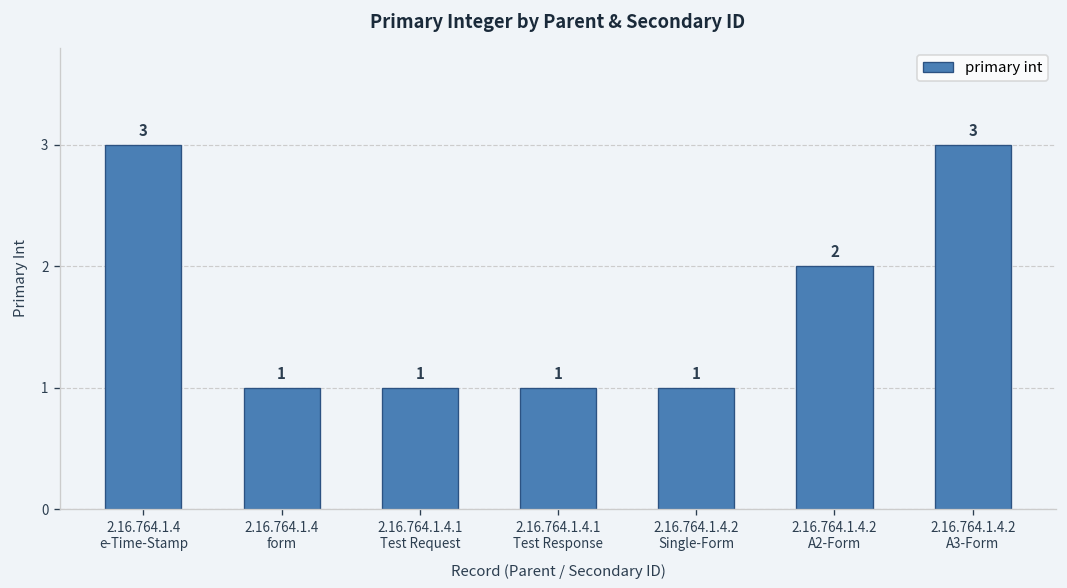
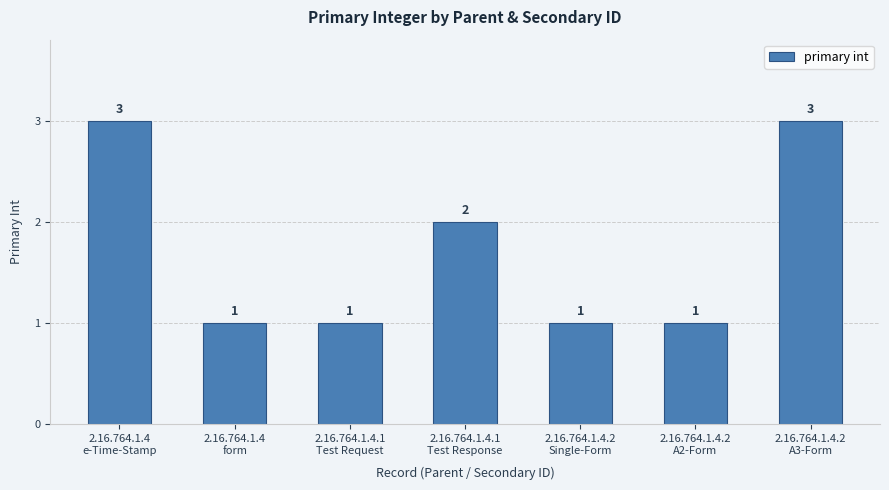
  {
    "2.16.764.1.4 e-Time-Stamp": 3,
    "2.16.764.1.4 form": 1,
    "2.16.764.1.4.1 Test Request": 1,
-   "2.16.764.1.4.1 Test Response": 1,
+   "2.16.764.1.4.1 Test Response": 2,
    "2.16.764.1.4.2 Single-Form": 1,
-   "2.16.764.1.4.2 A2-Form": 2,
+   "2.16.764.1.4.2 A2-Form": 1,
    "2.16.764.1.4.2 A3-Form": 3
  }
